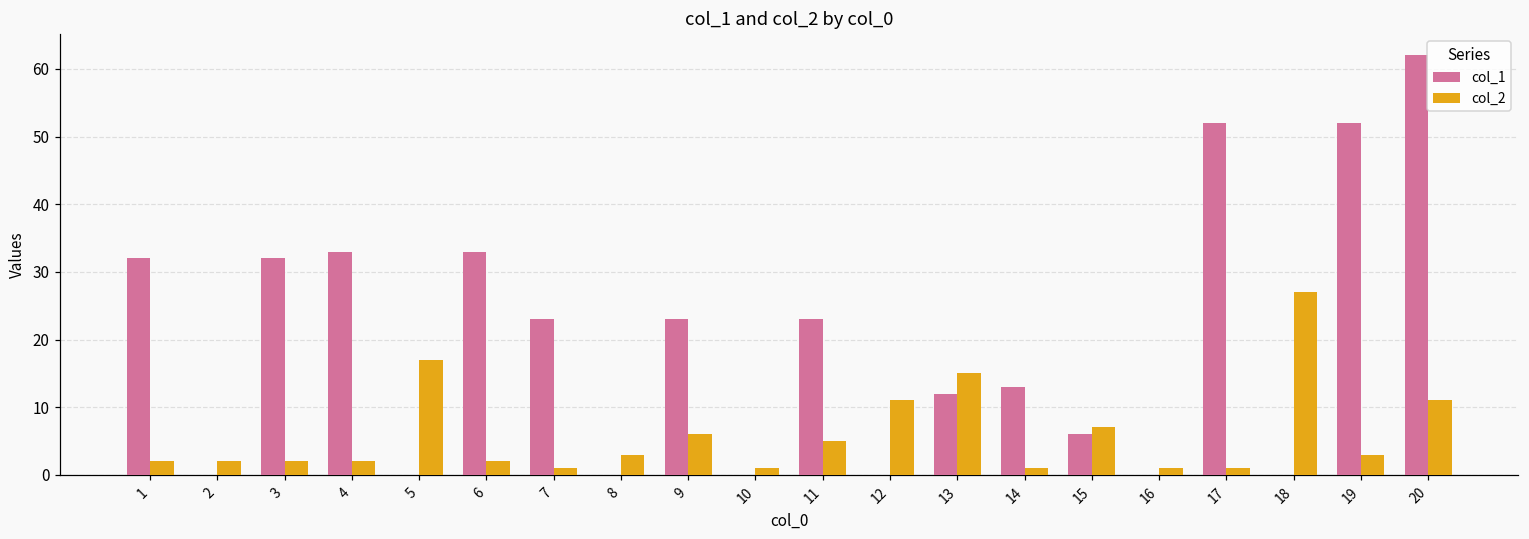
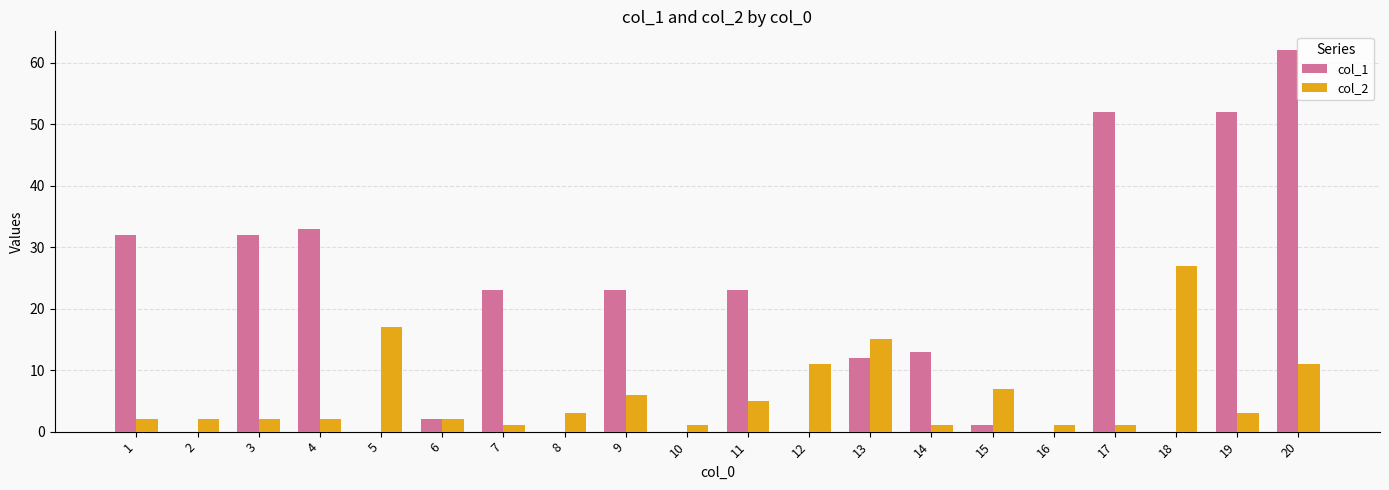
  {
    "col_1": {
      "1": 32,
      "2": 0,
      "3": 32,
      "4": 33,
      "5": 0,
-     "6": 33,
+     "6": 2,
      "7": 23,
      "8": 0,
      "9": 23,
      "10": 0,
      "11": 23,
      "12": 0,
      "13": 12,
      "14": 13,
-     "15": 6,
+     "15": 1,
      "16": 0,
      "17": 52,
      "18": 0,
      "19": 52,
      "20": 62
    },
    "col_2": {
      "1": 2,
      "2": 2,
      "3": 2,
      "4": 2,
      "5": 17,
      "6": 2,
      "7": 1,
      "8": 3,
      "9": 6,
      "10": 1,
      "11": 5,
      "12": 11,
      "13": 15,
      "14": 1,
      "15": 7,
      "16": 1,
      "17": 1,
      "18": 27,
      "19": 3,
      "20": 11
    }
  }
